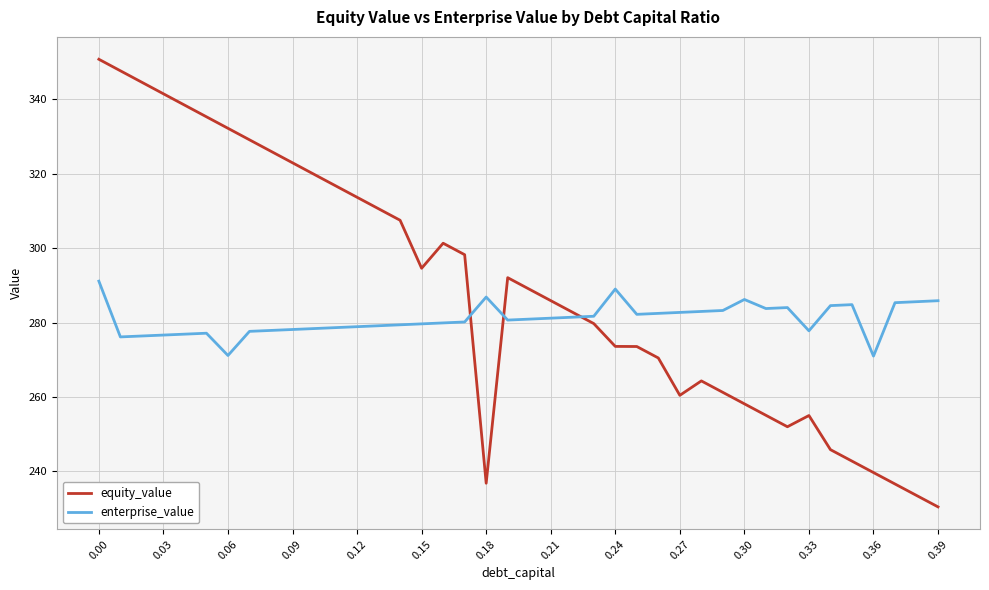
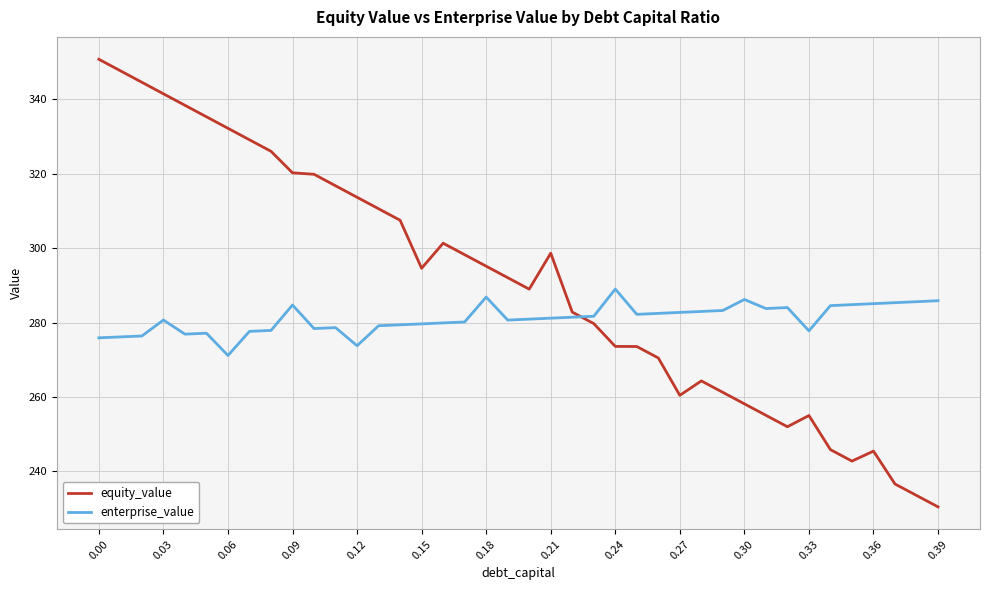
  {
    "equity_value": {
      "0.00": 351,
      "0.03": 342,
      "0.06": 332,
-     "0.09": 323,
+     "0.09": 320,
      "0.12": 314,
      "0.15": 295,
-     "0.18": 237,
-     "0.21": 286,
+     "0.18": 295,
+     "0.21": 299,
      "0.24": 274,
      "0.27": 260,
      "0.30": 258,
      "0.33": 255,
-     "0.36": 240,
+     "0.36": 245,
      "0.39": 230
    },
    "enterprise_value": {
-     "0.00": 291,
-     "0.03": 277,
+     "0.00": 276,
+     "0.03": 281,
      "0.06": 271,
-     "0.09": 278,
-     "0.12": 279,
+     "0.09": 285,
+     "0.12": 274,
      "0.15": 280,
      "0.18": 287,
      "0.21": 281,
      "0.24": 289,
      "0.27": 283,
      "0.30": 286,
      "0.33": 278,
-     "0.36": 271,
+     "0.36": 285,
      "0.39": 286
    }
  }
